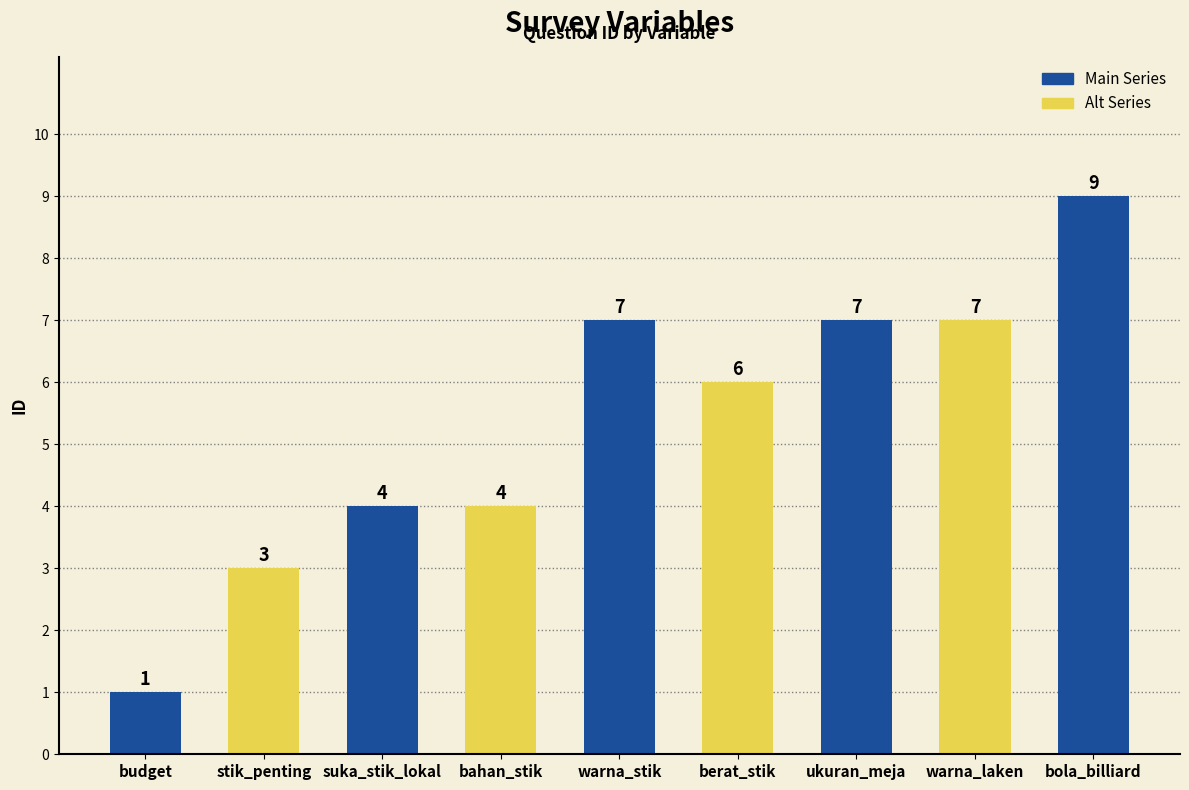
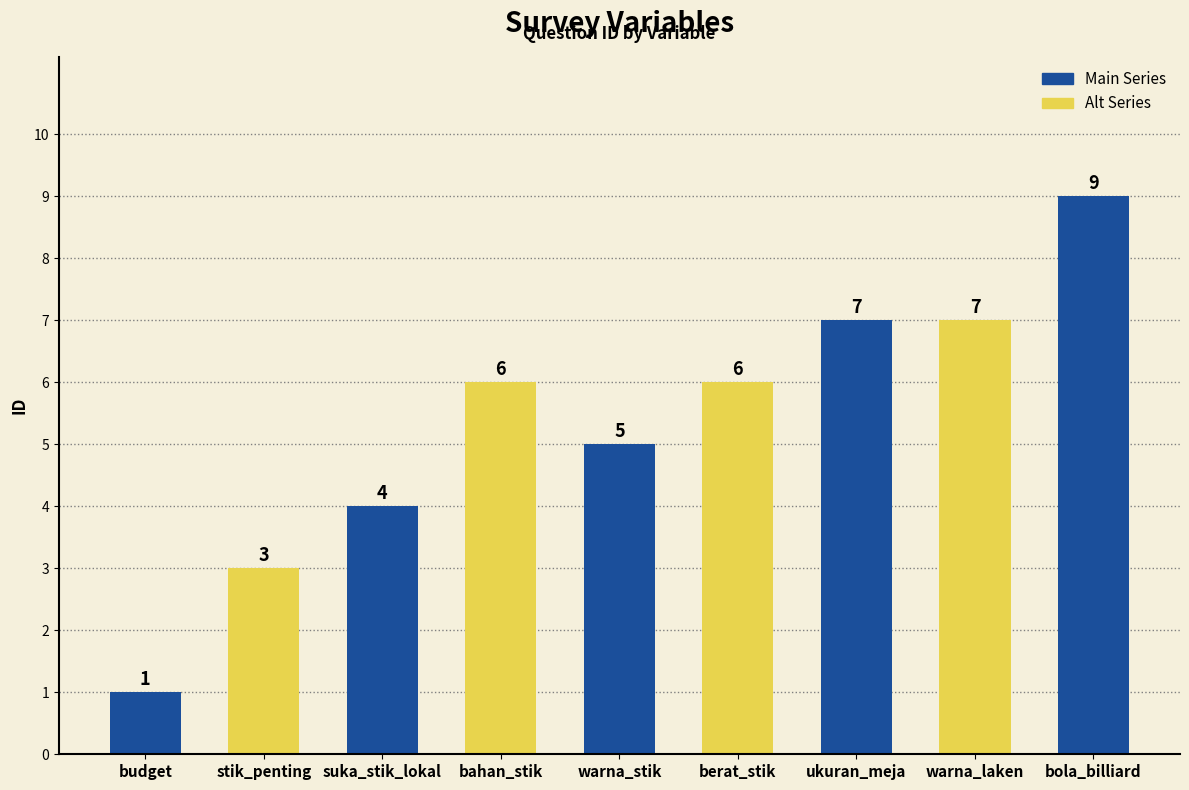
  {
    "budget": 1,
    "stik_penting": 3,
    "suka_stik_lokal": 4,
-   "bahan_stik": 4,
-   "warna_stik": 7,
+   "bahan_stik": 6,
+   "warna_stik": 5,
    "berat_stik": 6,
    "ukuran_meja": 7,
    "warna_laken": 7,
    "bola_billiard": 9
  }
